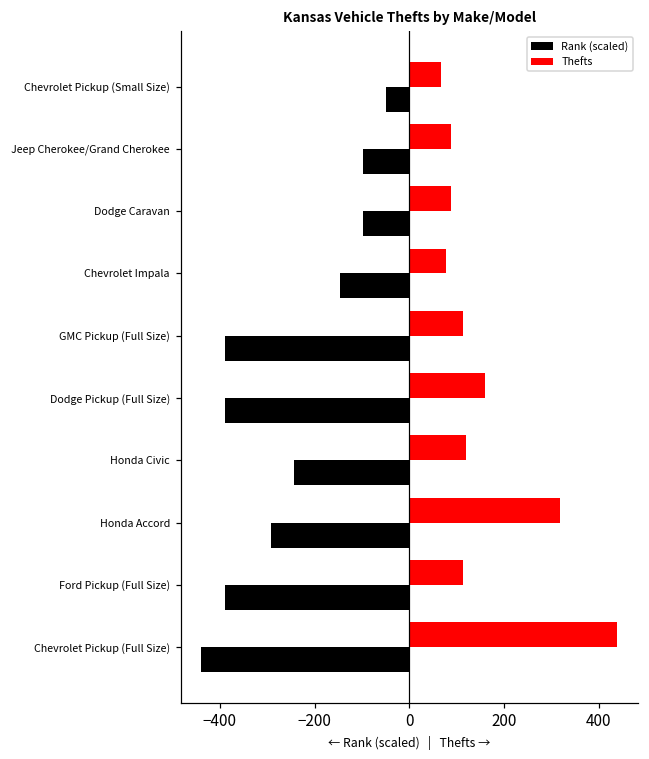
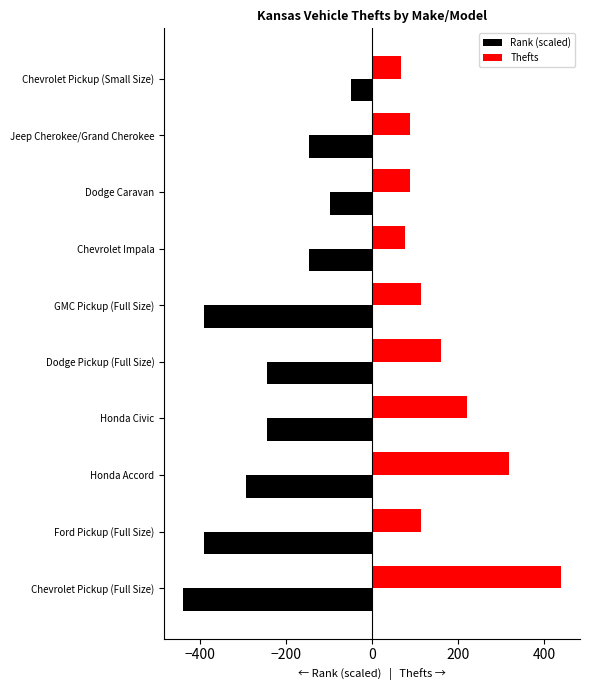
  {
    "Rank (scaled)": {
      "Chevrolet Pickup (Small Size)": -50,
-     "Jeep Cherokee/Grand Cherokee": -100,
+     "Jeep Cherokee/Grand Cherokee": -150,
      "Dodge Caravan": -100,
      "Chevrolet Impala": -150,
      "GMC Pickup (Full Size)": -390,
-     "Dodge Pickup (Full Size)": -390,
+     "Dodge Pickup (Full Size)": -240,
      "Honda Civic": -240,
      "Honda Accord": -290,
      "Ford Pickup (Full Size)": -390,
      "Chevrolet Pickup (Full Size)": -440
    },
    "Thefts": {
      "Chevrolet Pickup (Small Size)": 70,
      "Jeep Cherokee/Grand Cherokee": 90,
      "Dodge Caravan": 90,
      "Chevrolet Impala": 80,
      "GMC Pickup (Full Size)": 110,
      "Dodge Pickup (Full Size)": 160,
-     "Honda Civic": 120,
+     "Honda Civic": 220,
      "Honda Accord": 320,
      "Ford Pickup (Full Size)": 110,
      "Chevrolet Pickup (Full Size)": 440
    }
  }
